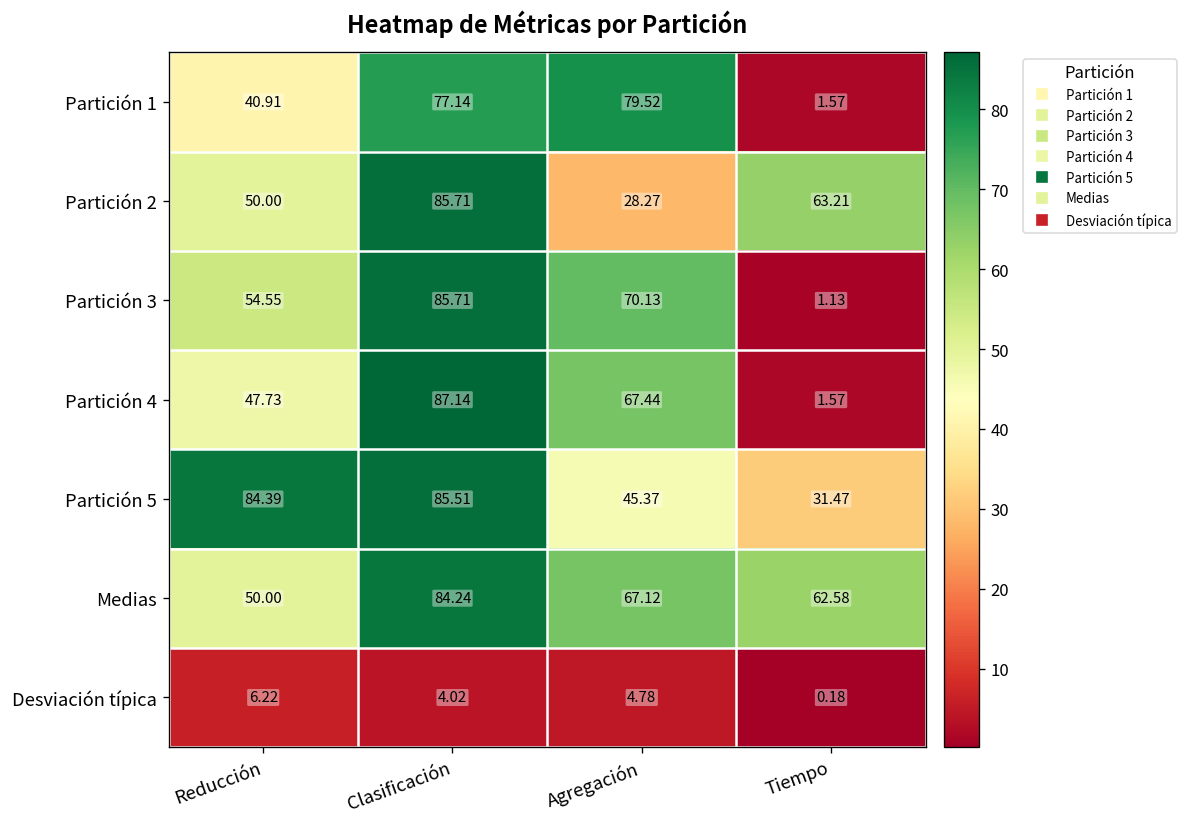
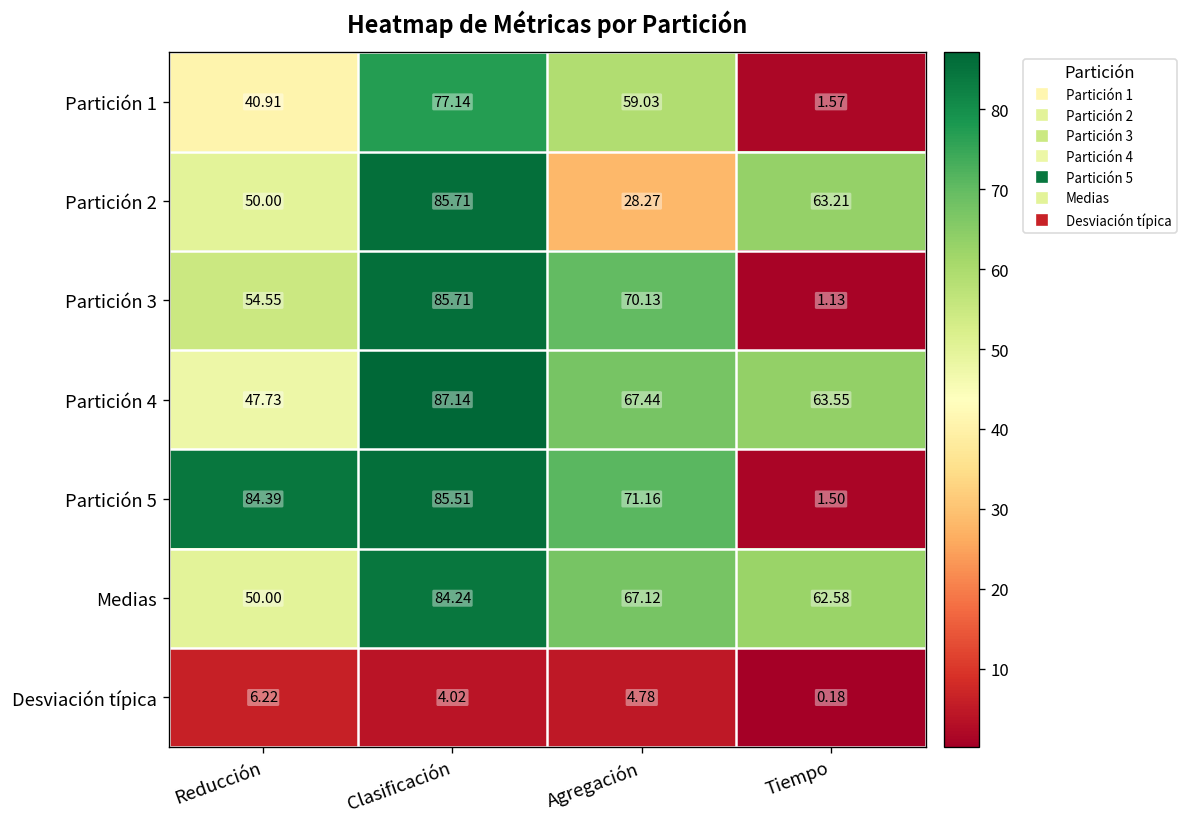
  {
    "Partición 1": {
-     "Agregación": 79.52
+     "Agregación": 59.03
    },
    "Partición 4": {
-     "Tiempo": 1.57
+     "Tiempo": 63.55
    },
    "Partición 5": {
-     "Agregación": 45.37,
-     "Tiempo": 31.47
+     "Agregación": 71.16,
+     "Tiempo": 1.50
    }
  }
